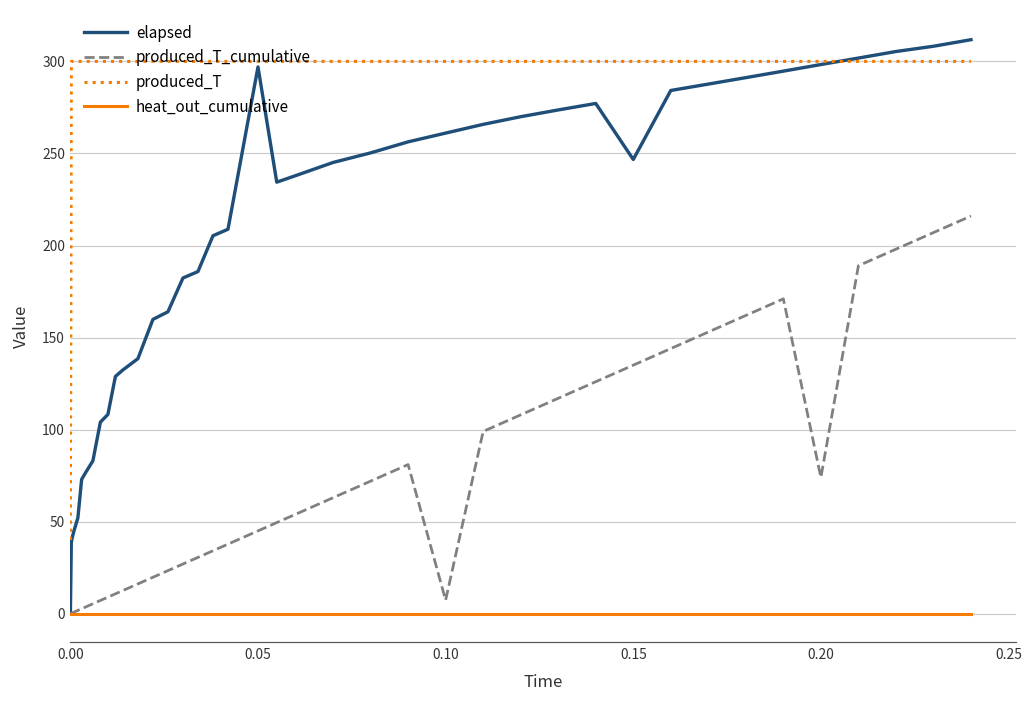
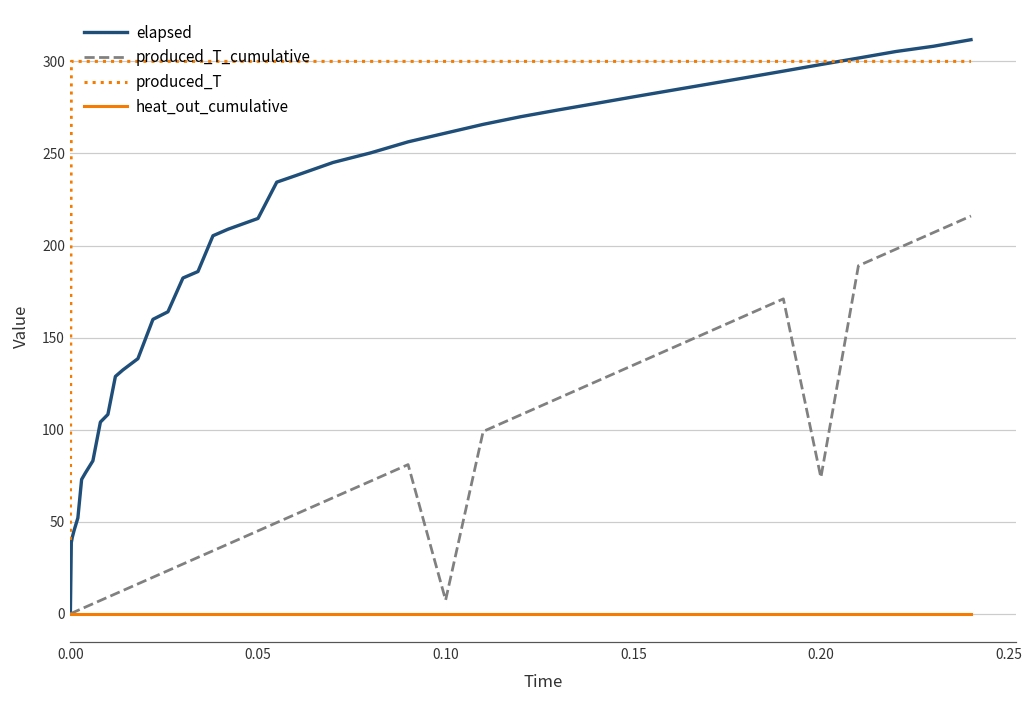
  {
    "elapsed": {
-     "0.05": 297,
+     "0.05": 215,
      "0.10": 261,
-     "0.15": 247,
+     "0.15": 281,
      "0.20": 298
    },
    "produced_T_cumulative": {
      "0.05": 45,
      "0.10": 7,
      "0.15": 135,
      "0.20": 74
    }
  }
